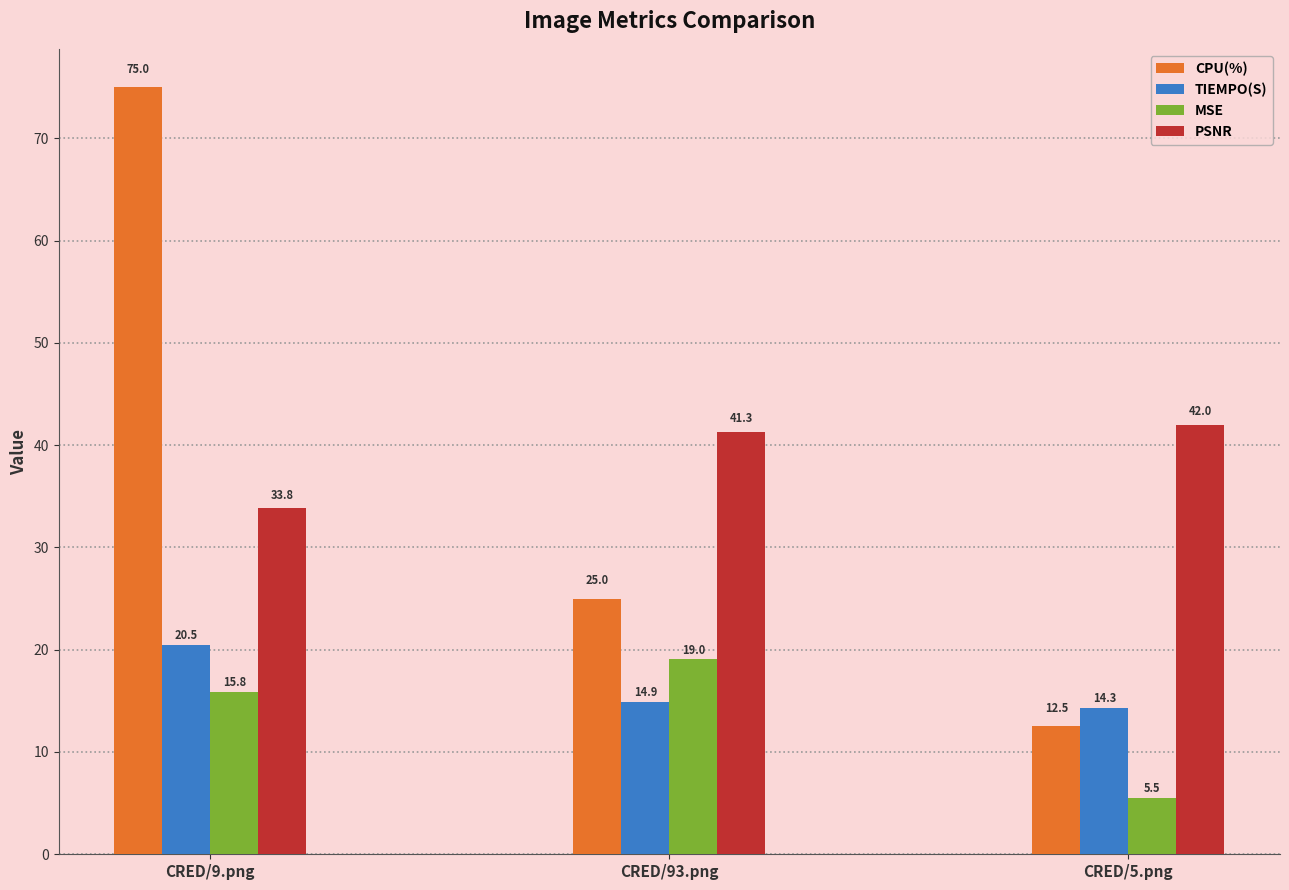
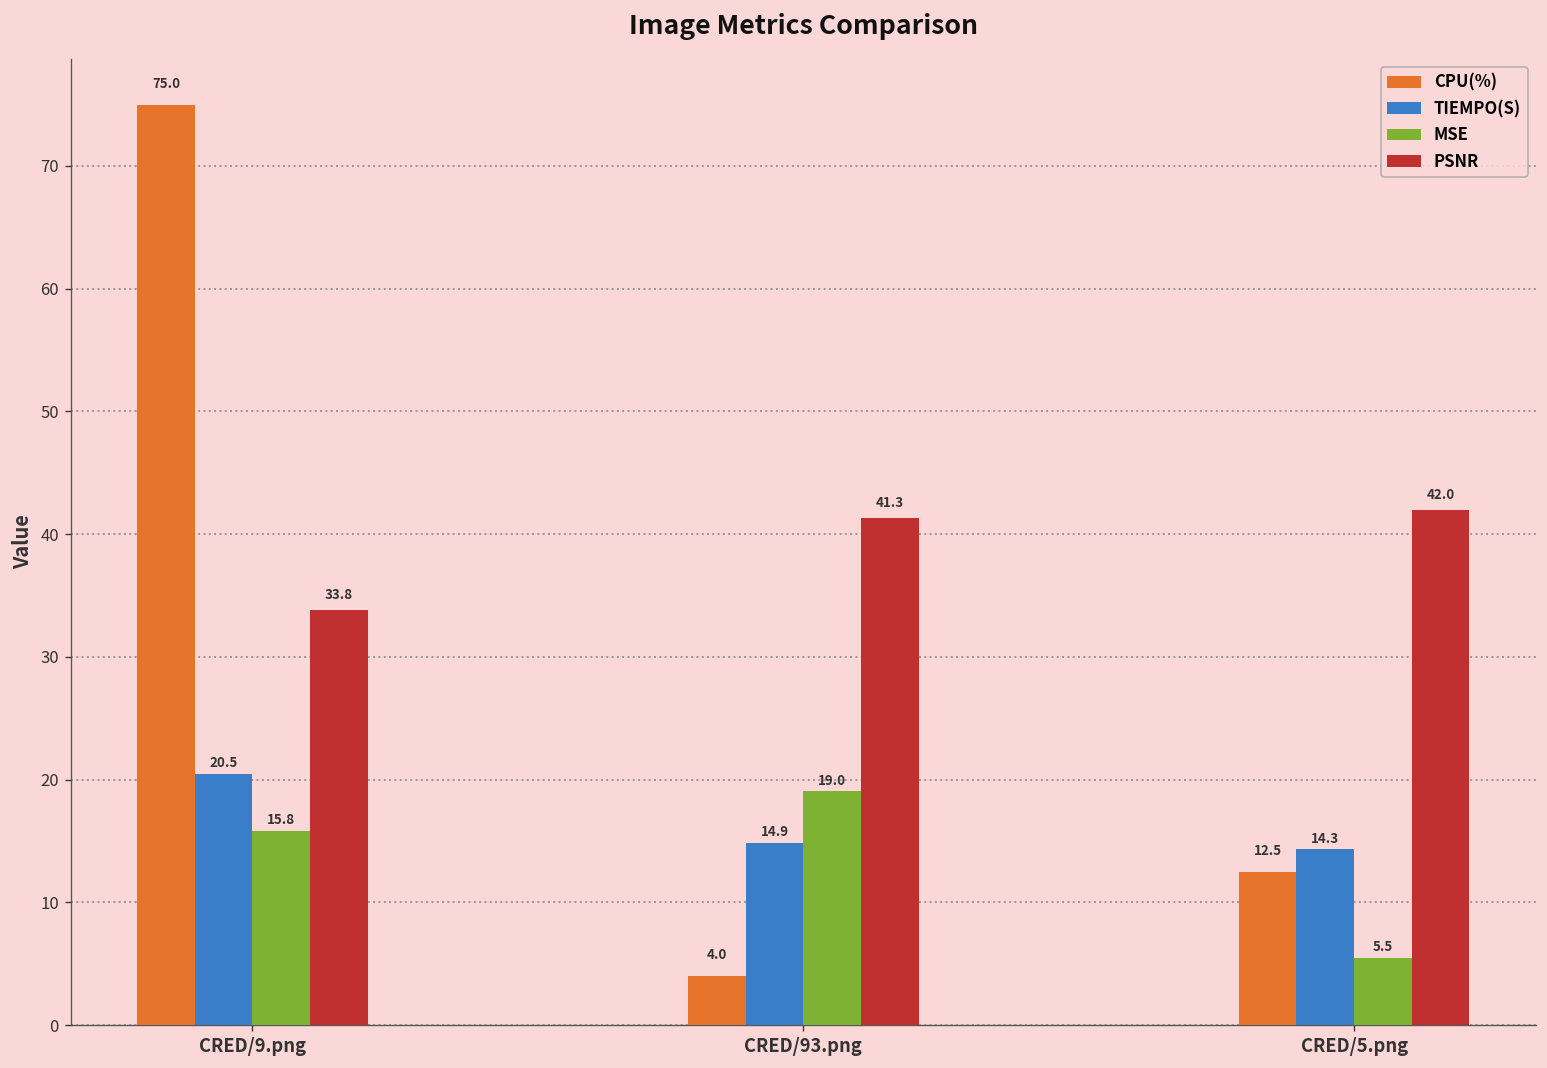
  {
    "CPU(%)": {
      "CRED/9.png": 75.0,
-     "CRED/93.png": 25.0,
+     "CRED/93.png": 4.0,
      "CRED/5.png": 12.5
    },
    "TIEMPO(S)": {
      "CRED/9.png": 20.5,
      "CRED/93.png": 14.9,
      "CRED/5.png": 14.3
    },
    "MSE": {
      "CRED/9.png": 15.8,
      "CRED/93.png": 19.0,
      "CRED/5.png": 5.5
    },
    "PSNR": {
      "CRED/9.png": 33.8,
      "CRED/93.png": 41.3,
      "CRED/5.png": 42.0
    }
  }
